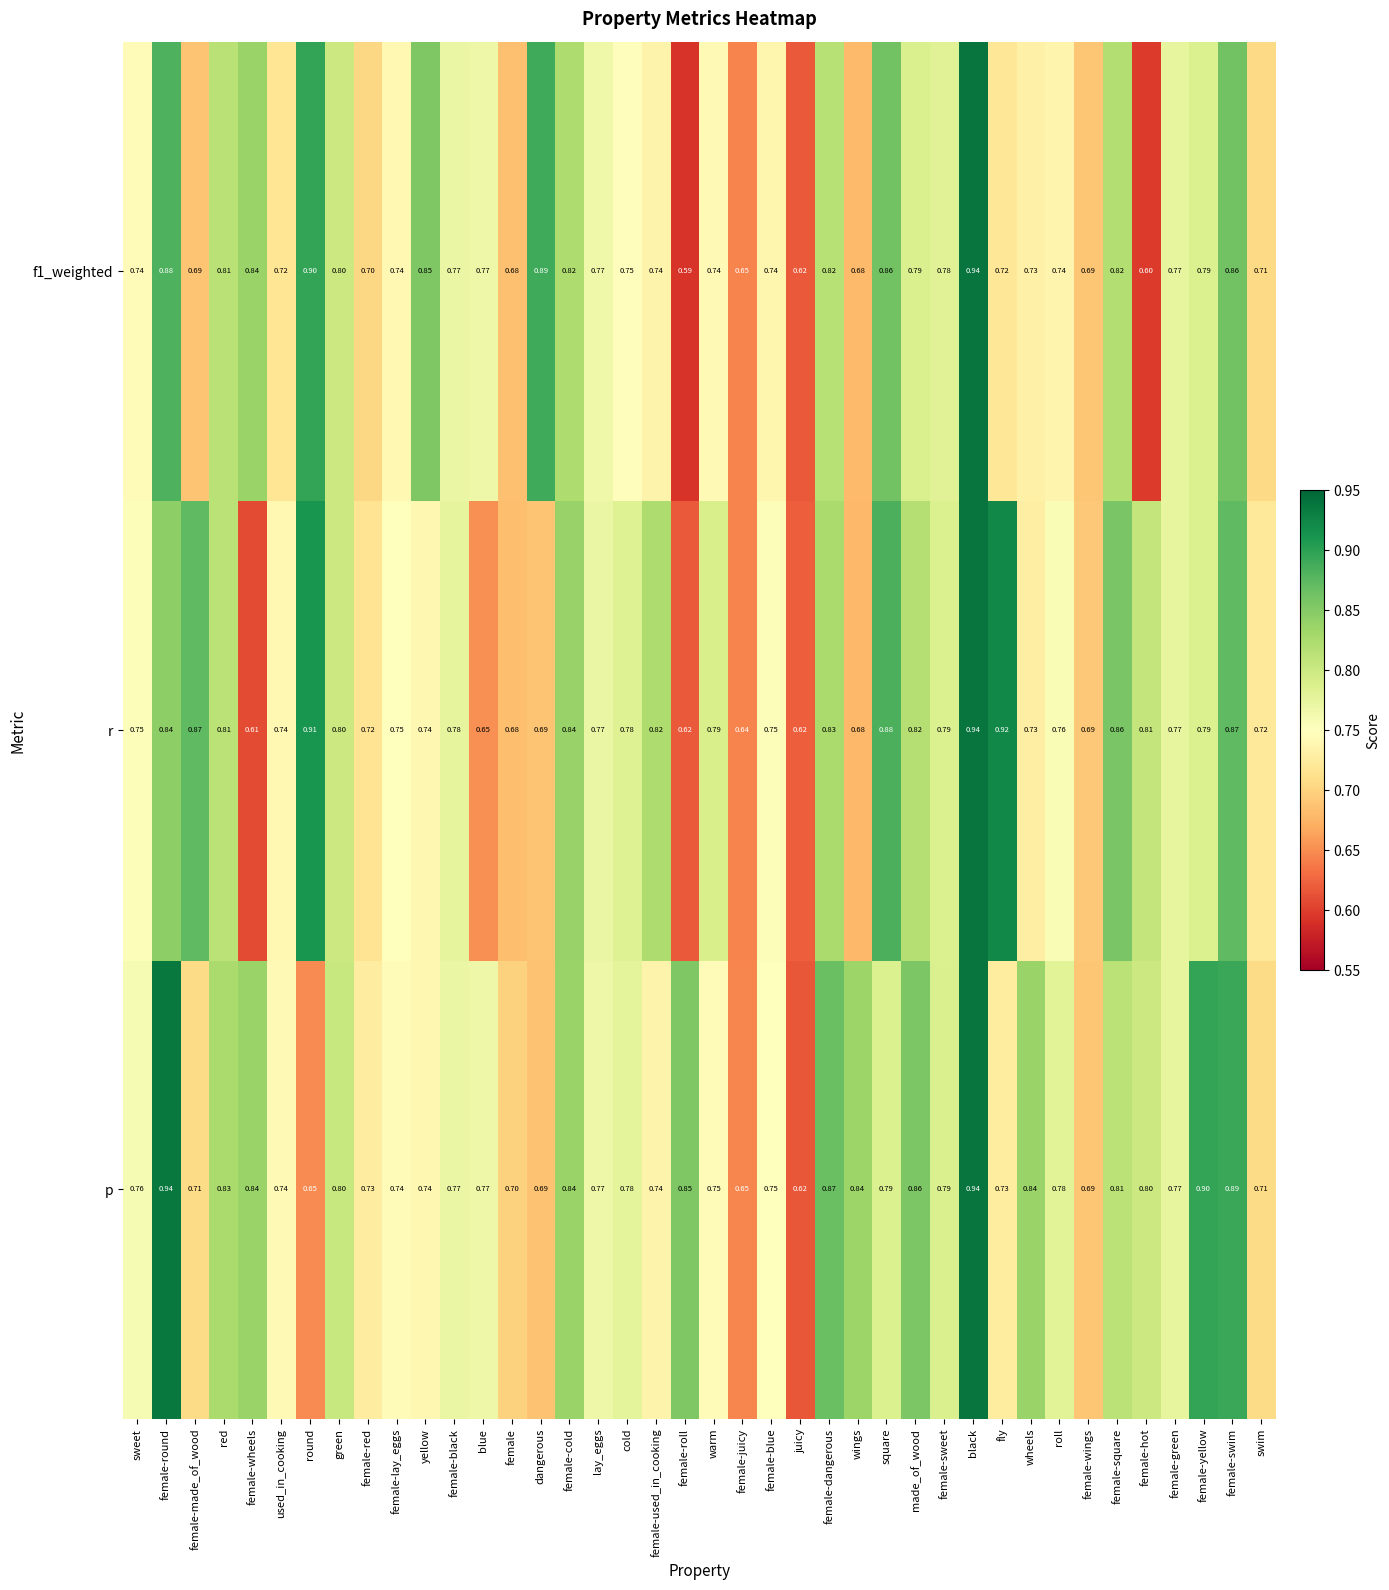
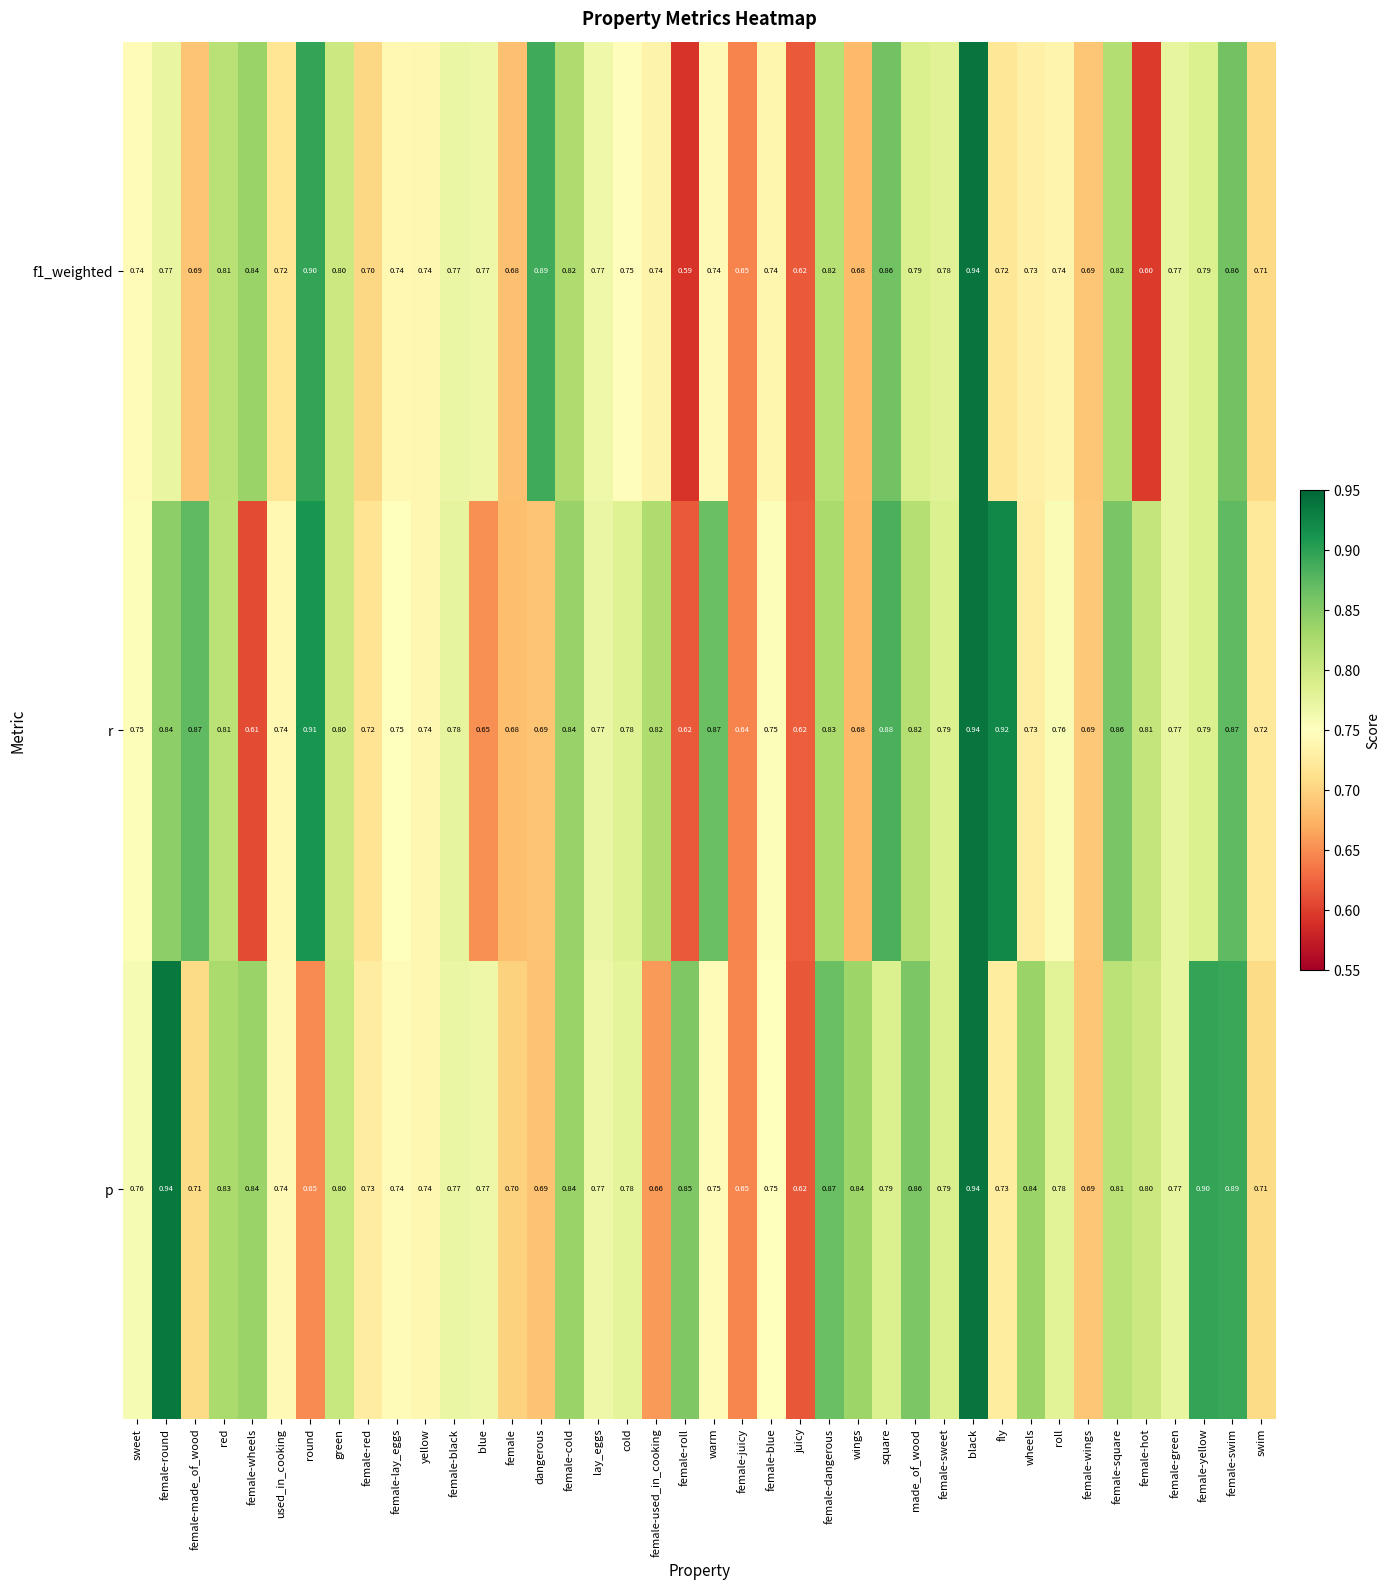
  {
    "f1_weighted": {
      "sweet": 0.74,
-     "female-round": 0.88,
+     "female-round": 0.77,
      "female-made_of_wood": 0.69,
      "red": 0.81,
      "female-wheels": 0.84,
      "used_in_cooking": 0.72,
      "round": 0.90,
      "green": 0.80,
      "female-red": 0.70,
      "female-lay_eggs": 0.74,
-     "yellow": 0.85,
+     "yellow": 0.74,
      "female-black": 0.77,
      "blue": 0.77,
      "female": 0.68,
      "dangerous": 0.89,
      "female-cold": 0.82,
      "lay_eggs": 0.77,
      "cold": 0.75,
      "female-used_in_cooking": 0.74,
      "female-roll": 0.59,
      "warm": 0.74,
      "female-juicy": 0.65,
      "female-blue": 0.74,
      "juicy": 0.62,
      "female-dangerous": 0.82,
      "wings": 0.68,
      "square": 0.86,
      "made_of_wood": 0.79,
      "female-sweet": 0.78,
      "black": 0.94,
      "fly": 0.72,
      "wheels": 0.73,
      "roll": 0.74,
      "female-wings": 0.69,
      "female-square": 0.82,
      "female-hot": 0.60,
      "female-green": 0.77,
      "female-yellow": 0.79,
      "female-swim": 0.86,
      "swim": 0.71
    },
    "r": {
      "sweet": 0.75,
      "female-round": 0.84,
      "female-made_of_wood": 0.87,
      "red": 0.81,
      "female-wheels": 0.61,
      "used_in_cooking": 0.74,
      "round": 0.91,
      "green": 0.80,
      "female-red": 0.72,
      "female-lay_eggs": 0.75,
      "yellow": 0.74,
      "female-black": 0.78,
      "blue": 0.65,
      "female": 0.68,
      "dangerous": 0.69,
      "female-cold": 0.84,
      "lay_eggs": 0.77,
      "cold": 0.78,
      "female-used_in_cooking": 0.82,
      "female-roll": 0.62,
-     "warm": 0.79,
+     "warm": 0.87,
      "female-juicy": 0.64,
      "female-blue": 0.75,
      "juicy": 0.62,
      "female-dangerous": 0.83,
      "wings": 0.68,
      "square": 0.88,
      "made_of_wood": 0.82,
      "female-sweet": 0.79,
      "black": 0.94,
      "fly": 0.92,
      "wheels": 0.73,
      "roll": 0.76,
      "female-wings": 0.69,
      "female-square": 0.86,
      "female-hot": 0.81,
      "female-green": 0.77,
      "female-yellow": 0.79,
      "female-swim": 0.87,
      "swim": 0.72
    },
    "p": {
      "sweet": 0.76,
      "female-round": 0.94,
      "female-made_of_wood": 0.71,
      "red": 0.83,
      "female-wheels": 0.84,
      "used_in_cooking": 0.74,
      "round": 0.65,
      "green": 0.80,
      "female-red": 0.73,
      "female-lay_eggs": 0.74,
      "yellow": 0.74,
      "female-black": 0.77,
      "blue": 0.77,
      "female": 0.70,
      "dangerous": 0.69,
      "female-cold": 0.84,
      "lay_eggs": 0.77,
      "cold": 0.78,
-     "female-used_in_cooking": 0.74,
+     "female-used_in_cooking": 0.66,
      "female-roll": 0.85,
      "warm": 0.75,
      "female-juicy": 0.65,
      "female-blue": 0.75,
      "juicy": 0.62,
      "female-dangerous": 0.87,
      "wings": 0.84,
      "square": 0.79,
      "made_of_wood": 0.86,
      "female-sweet": 0.79,
      "black": 0.94,
      "fly": 0.73,
      "wheels": 0.84,
      "roll": 0.78,
      "female-wings": 0.69,
      "female-square": 0.81,
      "female-hot": 0.80,
      "female-green": 0.77,
      "female-yellow": 0.90,
      "female-swim": 0.89,
      "swim": 0.71
    }
  }
